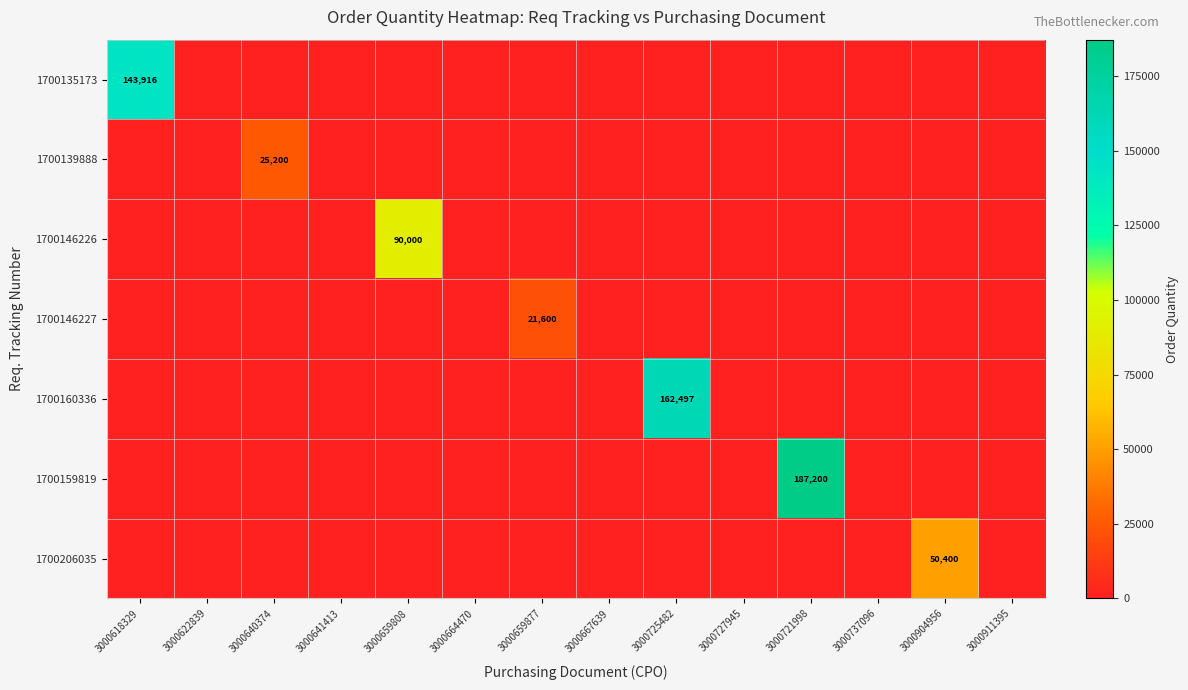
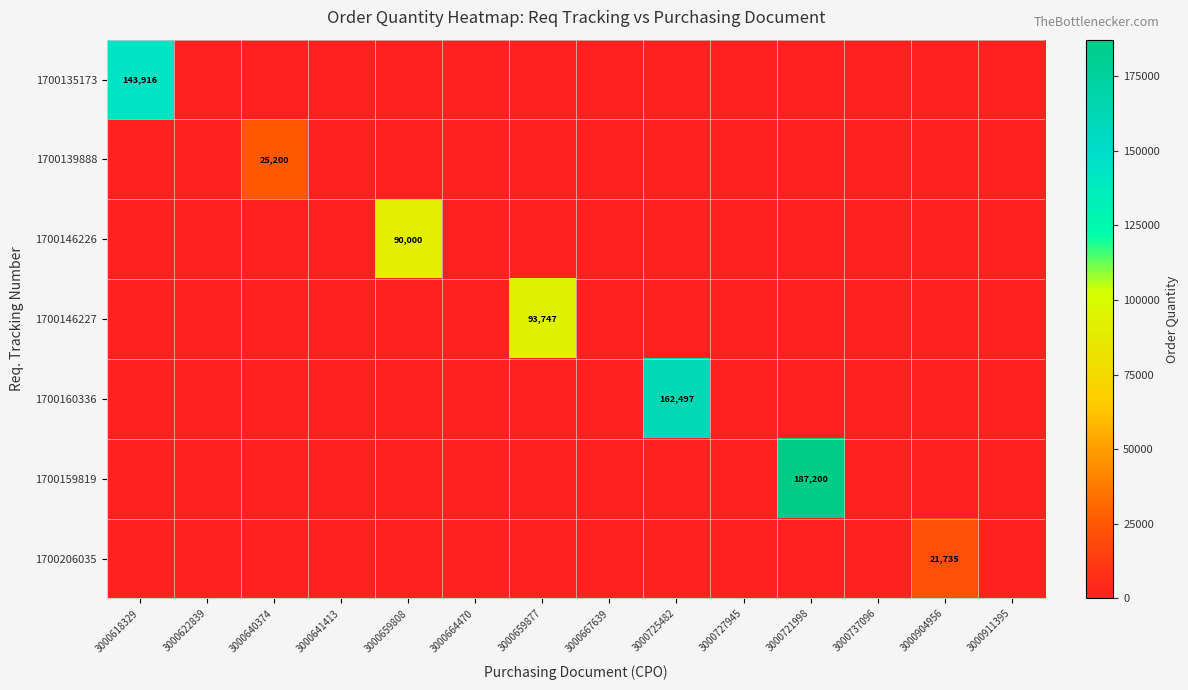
  {
    "1700135173": {
      "3000618329": "143,916"
    },
    "1700139888": {
      "3000640374": "25,200"
    },
    "1700146226": {
      "3000659808": "90,000"
    },
    "1700146227": {
-     "3000659877": "21,600"
+     "3000659877": "93,747"
    },
    "1700160336": {
      "3000725482": "162,497"
    },
    "1700159819": {
      "3000721998": "187,200"
    },
    "1700206035": {
-     "3000904956": "50,400"
+     "3000904956": "21,735"
    }
  }
